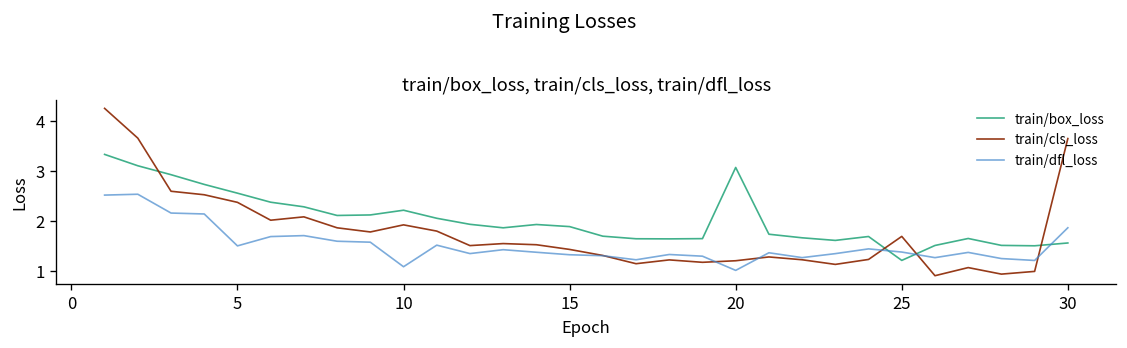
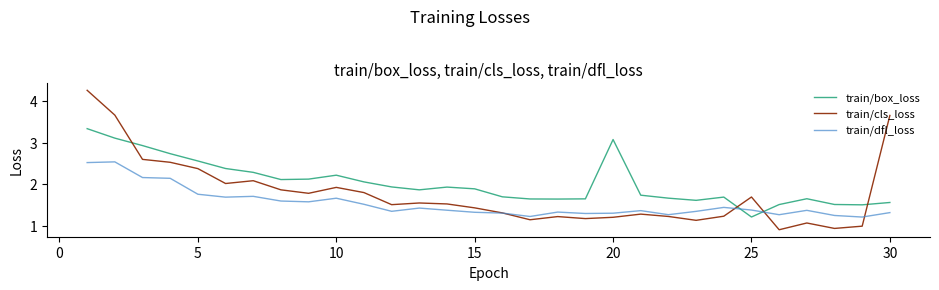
  {
    "train/box_loss": {
      "5": 2.6,
      "10": 2.2,
      "15": 1.9,
      "20": 3.1,
      "25": 1.2,
      "30": 1.6
    },
    "train/cls_loss": {
      "5": 2.4,
      "10": 1.9,
      "15": 1.4,
      "20": 1.2,
      "25": 1.7,
      "30": 3.7
    },
    "train/dfl_loss": {
-     "5": 1.5,
-     "10": 1.1,
+     "5": 1.8,
+     "10": 1.7,
      "15": 1.3,
-     "20": 1.0,
+     "20": 1.3,
      "25": 1.4,
-     "30": 1.9
+     "30": 1.3
    }
  }
